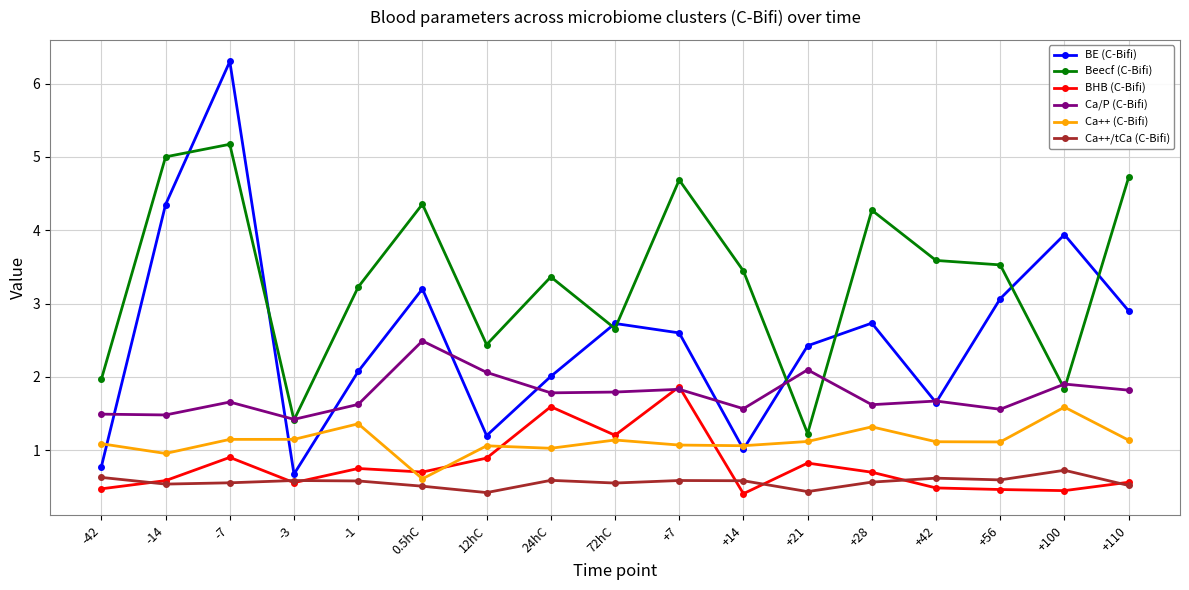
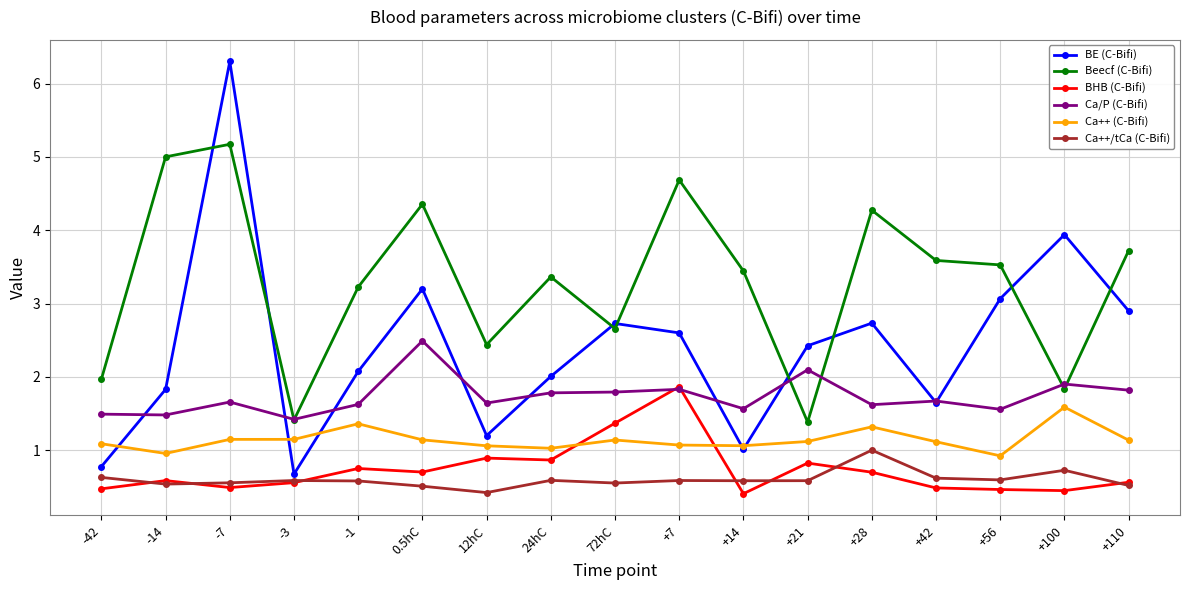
  {
    "BE (C-Bifi)": {
      "-42": 0.8,
-     "-14": 4.4,
+     "-14": 1.8,
      "-7": 6.3,
      "-3": 0.7,
      "-1": 2.1,
      "0.5hC": 3.2,
      "12hC": 1.2,
      "24hC": 2.0,
      "72hC": 2.7,
      "+7": 2.6,
      "+14": 1.0,
      "+21": 2.4,
      "+28": 2.7,
      "+56": 3.1,
      "+100": 3.9,
      "+110": 2.9
    },
    "Beecf (C-Bifi)": {
      "-42": 2.0,
      "-14": 5.0,
      "-7": 5.2,
      "-1": 3.2,
      "0.5hC": 4.4,
      "12hC": 2.4,
      "24hC": 3.4,
      "72hC": 2.7,
      "+7": 4.7,
      "+14": 3.4,
-     "+21": 1.2,
+     "+21": 1.4,
      "+28": 4.3,
      "+42": 3.6,
      "+56": 3.5,
      "+100": 1.8,
-     "+110": 4.7
+     "+110": 3.7
    },
    "BHB (C-Bifi)": {
      "-42": 0.5,
      "-14": 0.6,
-     "-7": 0.9,
+     "-7": 0.5,
      "-1": 0.8,
      "0.5hC": 0.7,
      "12hC": 0.9,
-     "24hC": 1.6,
-     "72hC": 1.2,
+     "24hC": 0.9,
+     "72hC": 1.4,
      "+14": 0.4,
      "+21": 0.8,
      "+28": 0.7,
      "+42": 0.5,
      "+56": 0.5,
      "+100": 0.4,
      "+110": 0.6
    },
    "Ca/P (C-Bifi)": {
      "-42": 1.5,
      "-14": 1.5,
      "-7": 1.7,
      "-1": 1.6,
      "0.5hC": 2.5,
-     "12hC": 2.1,
+     "12hC": 1.6,
      "24hC": 1.8,
      "72hC": 1.8,
      "+14": 1.6,
      "+21": 2.1,
      "+28": 1.6,
      "+56": 1.6,
      "+100": 1.9,
      "+110": 1.8
    },
    "Ca++ (C-Bifi)": {
      "-42": 1.1,
      "-14": 1.0,
      "-7": 1.1,
      "-3": 1.1,
      "-1": 1.4,
-     "0.5hC": 0.6,
+     "0.5hC": 1.1,
      "12hC": 1.1,
      "24hC": 1.0,
      "72hC": 1.1,
      "+7": 1.1,
      "+14": 1.1,
      "+21": 1.1,
      "+28": 1.3,
      "+42": 1.1,
-     "+56": 1.1,
+     "+56": 0.9,
      "+100": 1.6,
      "+110": 1.1
    },
    "Ca++/tCa (C-Bifi)": {
      "-42": 0.6,
      "-14": 0.5,
      "-7": 0.6,
      "-1": 0.6,
      "0.5hC": 0.5,
      "12hC": 0.4,
      "24hC": 0.6,
      "72hC": 0.6,
      "+7": 0.6,
      "+14": 0.6,
-     "+21": 0.4,
-     "+28": 0.6,
+     "+21": 0.6,
+     "+28": 1.0,
      "+42": 0.6,
      "+56": 0.6,
      "+100": 0.7,
      "+110": 0.5
    }
  }
